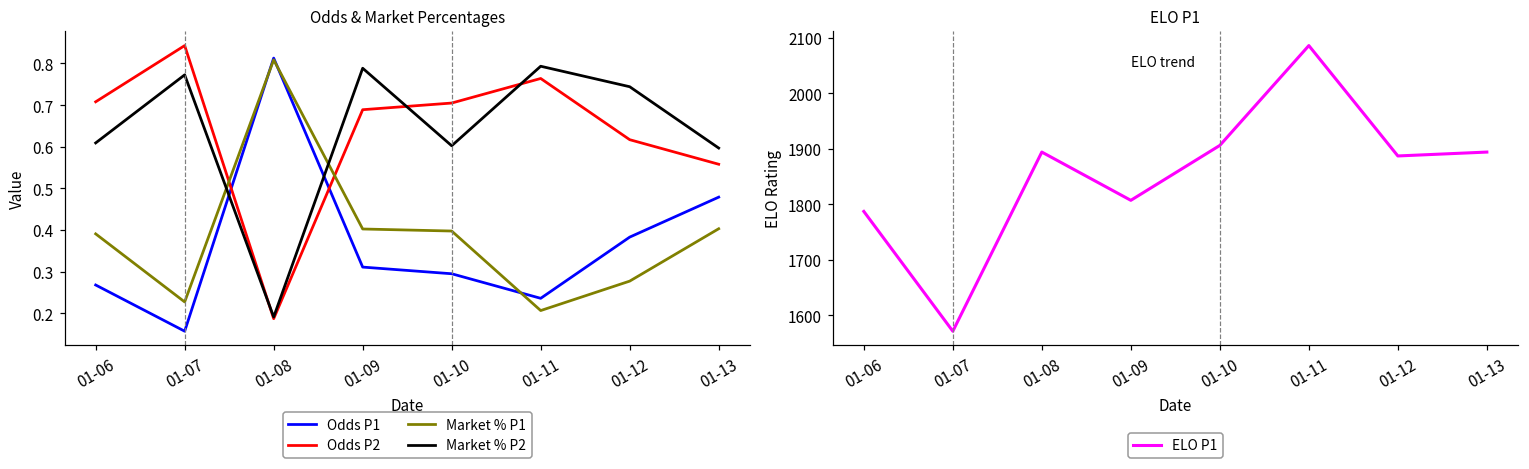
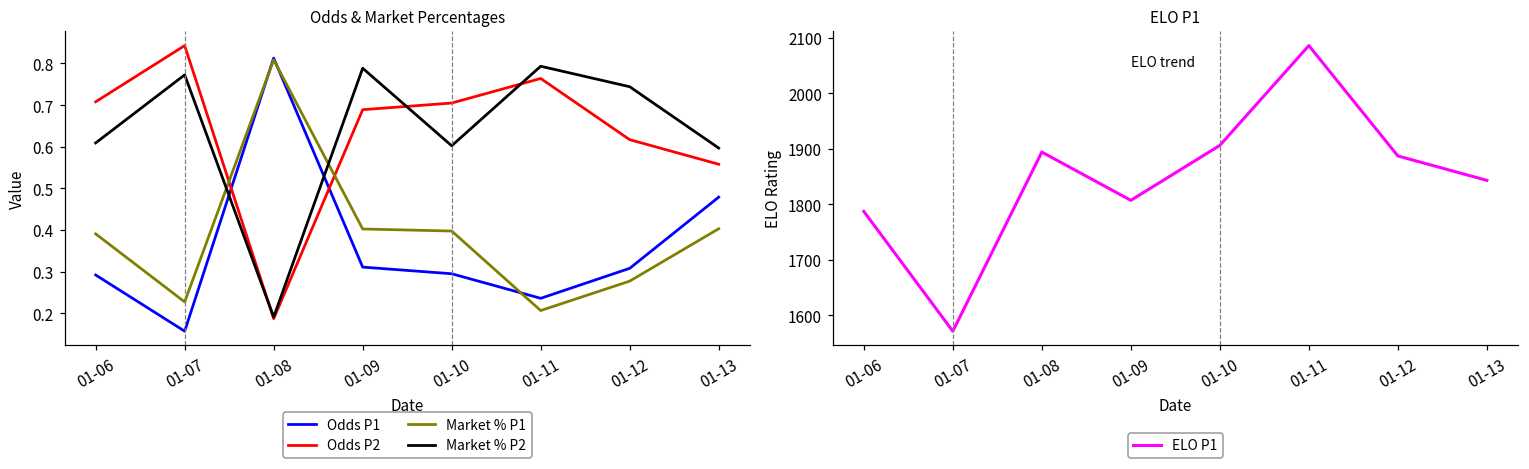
  {
    "Odds & Market Percentages": {
      "Odds P1": {
-       "01-06": 0.27,
+       "01-06": 0.29,
        "01-07": 0.16,
        "01-09": 0.31,
        "01-10": 0.30,
        "01-11": 0.24,
-       "01-12": 0.38,
+       "01-12": 0.31,
        "01-13": 0.48
      },
      "Odds P2": {
        "01-06": 0.71,
        "01-07": 0.84,
        "01-09": 0.69,
        "01-10": 0.71,
        "01-11": 0.76,
        "01-12": 0.62,
        "01-13": 0.56
      },
      "Market % P1": {
        "01-06": 0.39,
        "01-07": 0.23,
        "01-09": 0.40,
        "01-10": 0.40,
        "01-11": 0.21,
        "01-12": 0.28,
        "01-13": 0.40
      },
      "Market % P2": {
        "01-06": 0.61,
        "01-07": 0.77,
        "01-09": 0.79,
        "01-10": 0.60,
        "01-11": 0.79,
        "01-12": 0.74,
        "01-13": 0.60
      }
    },
    "ELO P1": {
      "01-06": 1790,
      "01-07": 1570,
      "01-08": 1890,
      "01-09": 1810,
      "01-10": 1910,
      "01-11": 2090,
      "01-12": 1890,
-     "01-13": 1890
+     "01-13": 1840
    }
  }
